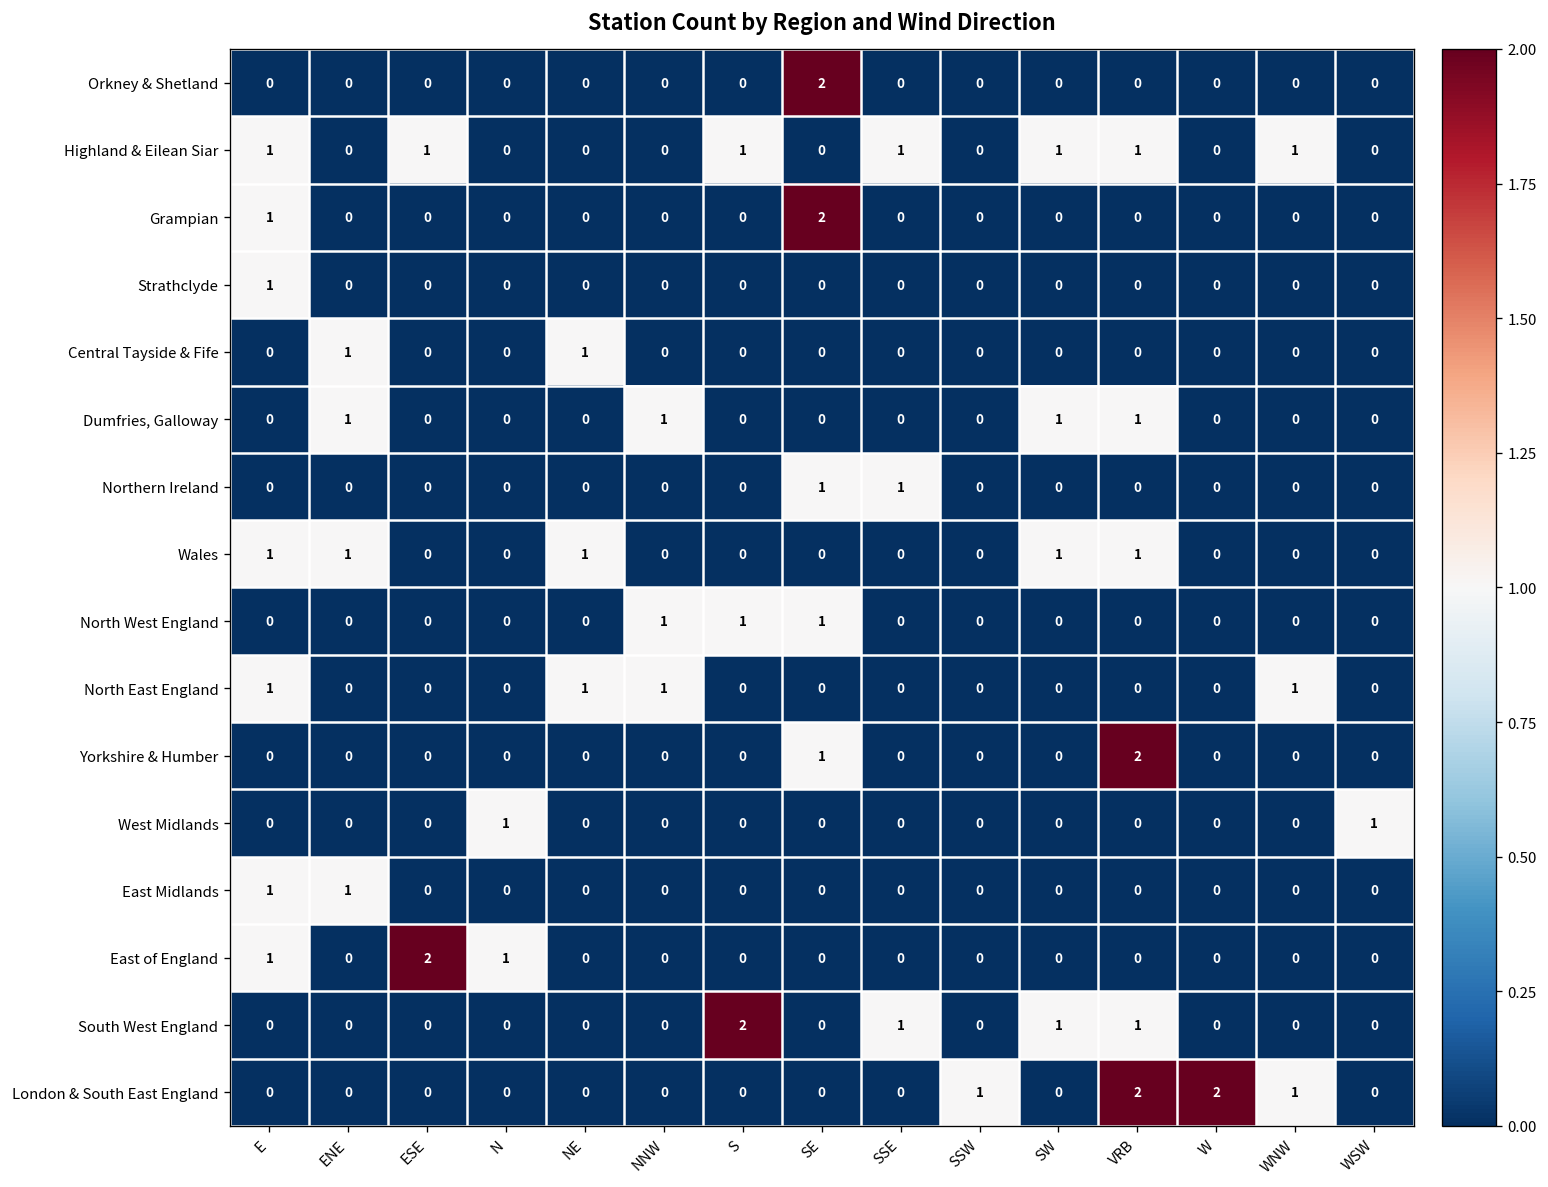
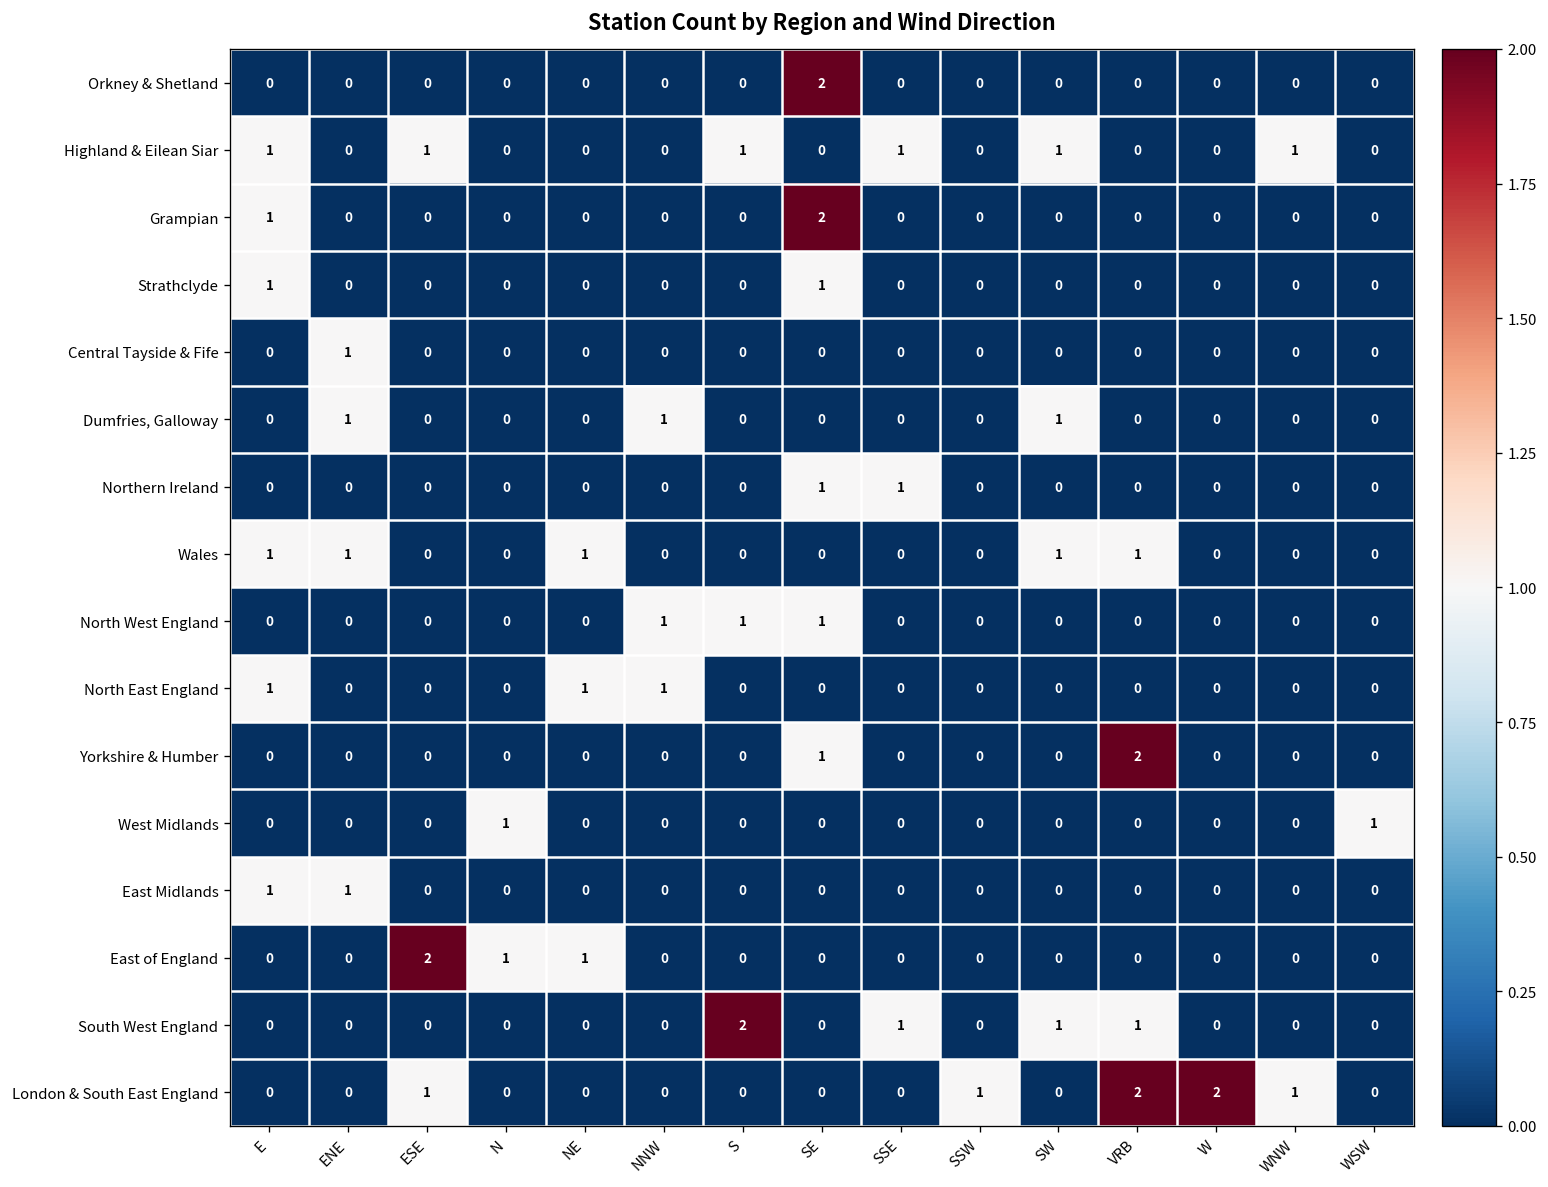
  {
    "Highland & Eilean Siar": {
      "E": 1,
      "ENE": 0,
      "ESE": 1,
      "N": 0,
      "NE": 0,
      "NNW": 0,
      "S": 1,
      "SE": 0,
      "SSE": 1,
      "SSW": 0,
      "SW": 1,
-     "VRB": 1,
+     "VRB": 0,
      "W": 0,
      "WNW": 1,
      "WSW": 0
    },
    "Strathclyde": {
      "E": 1,
      "ENE": 0,
      "ESE": 0,
      "N": 0,
      "NE": 0,
      "NNW": 0,
      "S": 0,
-     "SE": 0,
+     "SE": 1,
      "SSE": 0,
      "SSW": 0,
      "SW": 0,
      "VRB": 0,
      "W": 0,
      "WNW": 0,
      "WSW": 0
    },
    "Central Tayside & Fife": {
      "E": 0,
      "ENE": 1,
      "ESE": 0,
      "N": 0,
-     "NE": 1,
+     "NE": 0,
      "NNW": 0,
      "S": 0,
      "SE": 0,
      "SSE": 0,
      "SSW": 0,
      "SW": 0,
      "VRB": 0,
      "W": 0,
      "WNW": 0,
      "WSW": 0
    },
    "Dumfries, Galloway": {
      "E": 0,
      "ENE": 1,
      "ESE": 0,
      "N": 0,
      "NE": 0,
      "NNW": 1,
      "S": 0,
      "SE": 0,
      "SSE": 0,
      "SSW": 0,
      "SW": 1,
-     "VRB": 1,
+     "VRB": 0,
      "W": 0,
      "WNW": 0,
      "WSW": 0
    },
    "North East England": {
      "E": 1,
      "ENE": 0,
      "ESE": 0,
      "N": 0,
      "NE": 1,
      "NNW": 1,
      "S": 0,
      "SE": 0,
      "SSE": 0,
      "SSW": 0,
      "SW": 0,
      "VRB": 0,
      "W": 0,
-     "WNW": 1,
+     "WNW": 0,
      "WSW": 0
    },
    "East of England": {
-     "E": 1,
+     "E": 0,
      "ENE": 0,
      "ESE": 2,
      "N": 1,
-     "NE": 0,
+     "NE": 1,
      "NNW": 0,
      "S": 0,
      "SE": 0,
      "SSE": 0,
      "SSW": 0,
      "SW": 0,
      "VRB": 0,
      "W": 0,
      "WNW": 0,
      "WSW": 0
    },
    "London & South East England": {
      "E": 0,
      "ENE": 0,
-     "ESE": 0,
+     "ESE": 1,
      "N": 0,
      "NE": 0,
      "NNW": 0,
      "S": 0,
      "SE": 0,
      "SSE": 0,
      "SSW": 1,
      "SW": 0,
      "VRB": 2,
      "W": 2,
      "WNW": 1,
      "WSW": 0
    }
  }
